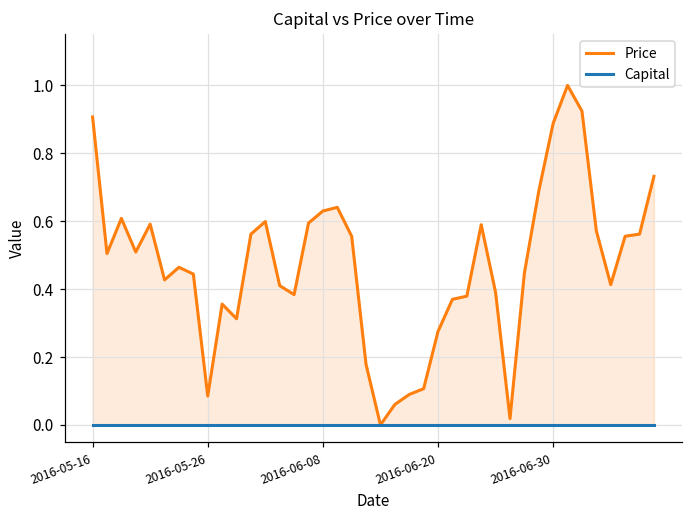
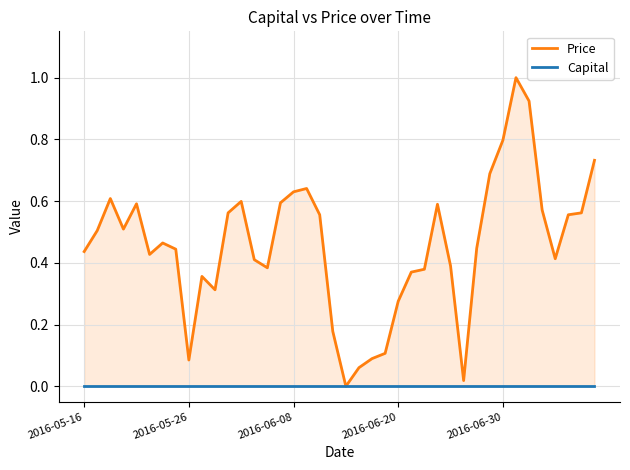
  {
    "Price": {
-     "2016-05-16": 0.91,
+     "2016-05-16": 0.44,
      "2016-05-26": 0.09,
      "2016-06-08": 0.63,
      "2016-06-20": 0.28,
-     "2016-06-30": 0.89
+     "2016-06-30": 0.80
    },
    "Capital": {
      "2016-05-16": 0.00,
      "2016-05-26": 0.00,
      "2016-06-08": 0.00,
      "2016-06-20": 0.00,
      "2016-06-30": 0.00
    }
  }
